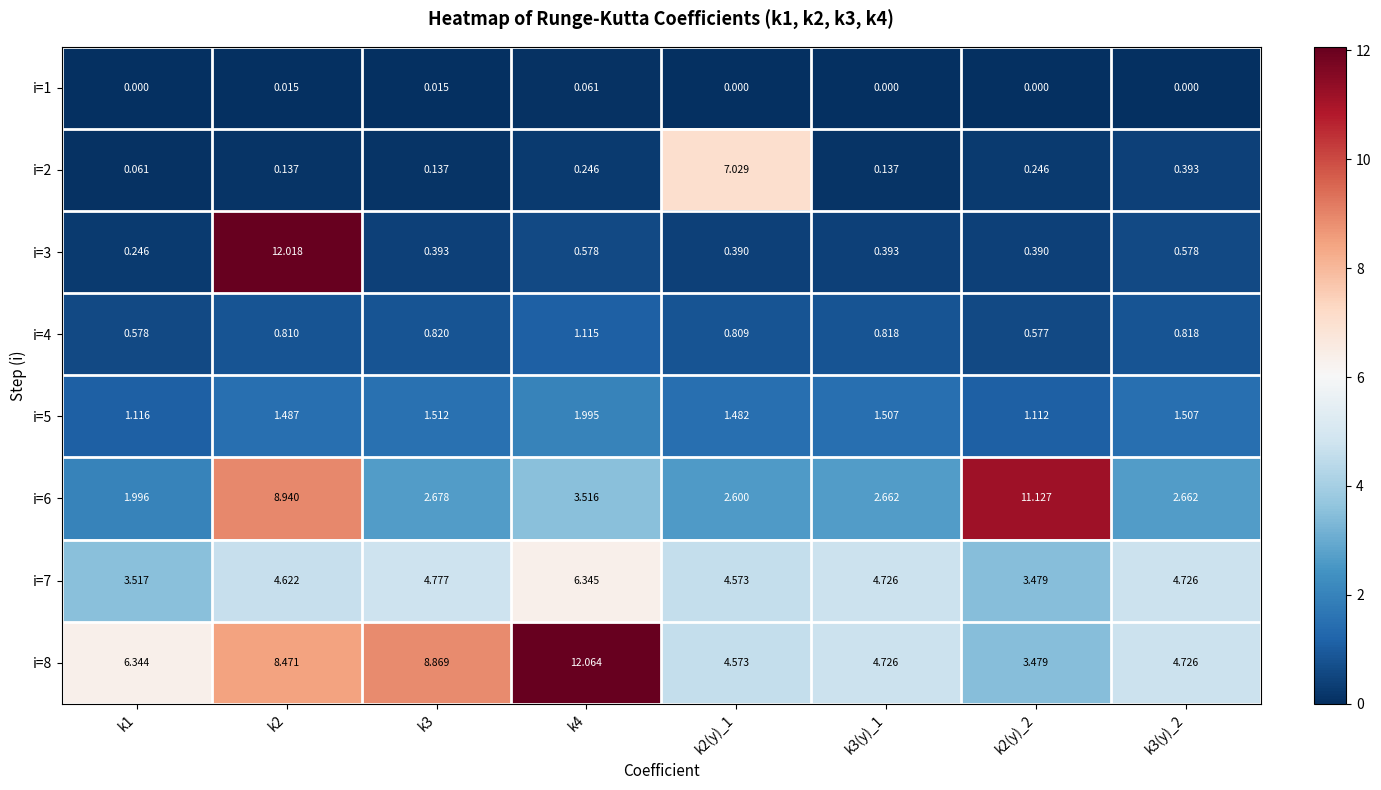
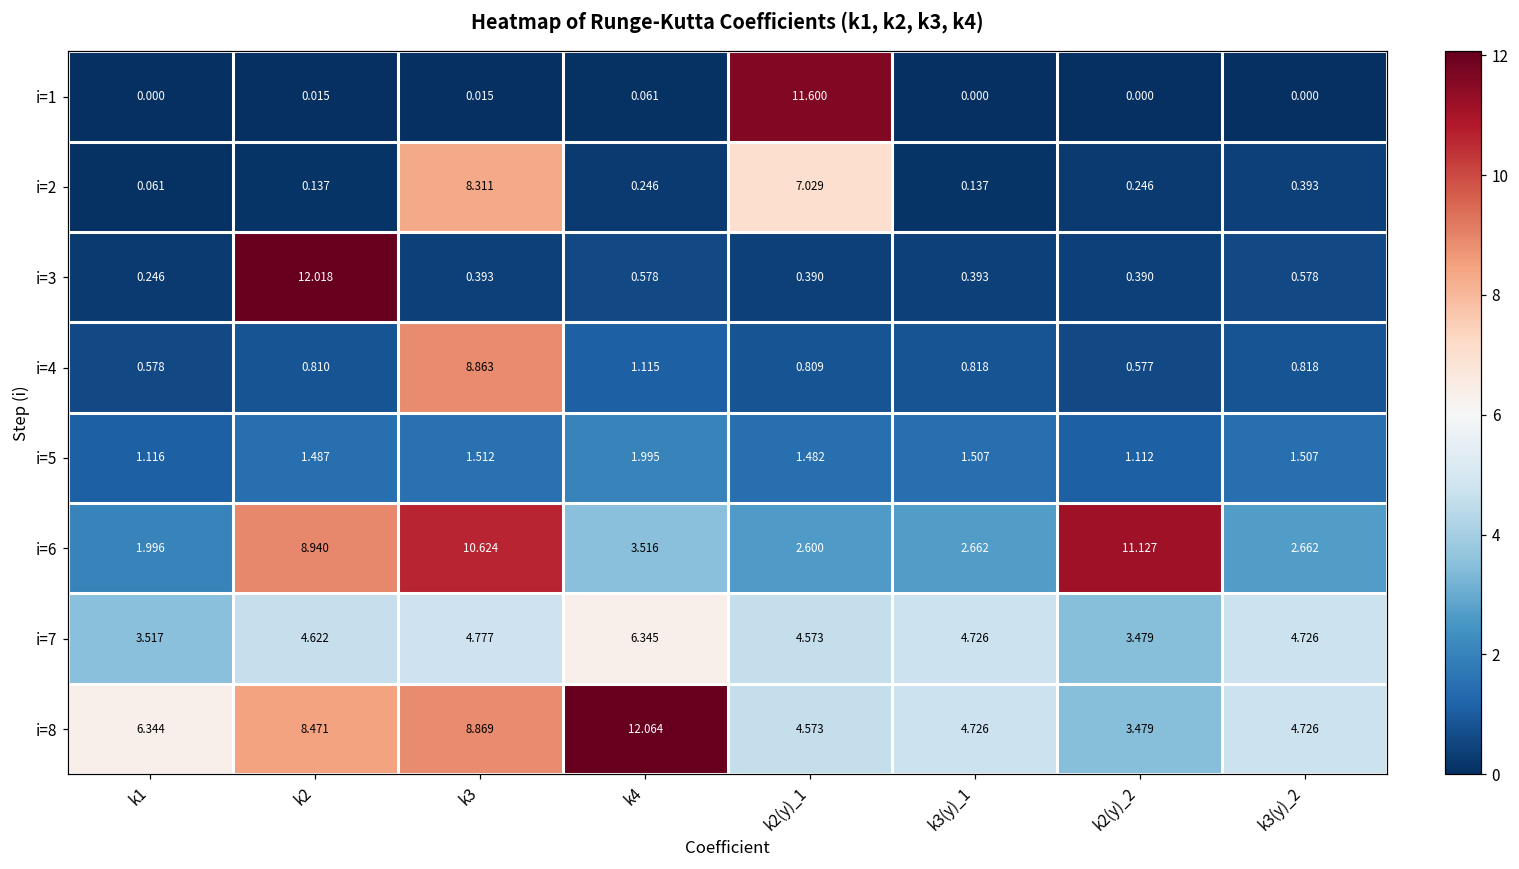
  {
    "i=1": {
      "k1": 0.000,
      "k2": 0.015,
      "k3": 0.015,
      "k4": 0.061,
-     "k2(y)_1": 0.000,
+     "k2(y)_1": 11.600,
      "k3(y)_1": 0.000,
      "k2(y)_2": 0.000,
      "k3(y)_2": 0.000
    },
    "i=2": {
      "k1": 0.061,
      "k2": 0.137,
-     "k3": 0.137,
+     "k3": 8.311,
      "k4": 0.246,
      "k2(y)_1": 7.029,
      "k3(y)_1": 0.137,
      "k2(y)_2": 0.246,
      "k3(y)_2": 0.393
    },
    "i=3": {
      "k1": 0.246,
      "k2": 12.018,
      "k3": 0.393,
      "k4": 0.578,
      "k2(y)_1": 0.390,
      "k3(y)_1": 0.393,
      "k2(y)_2": 0.390,
      "k3(y)_2": 0.578
    },
    "i=4": {
      "k1": 0.578,
      "k2": 0.810,
-     "k3": 0.820,
+     "k3": 8.863,
      "k4": 1.115,
      "k2(y)_1": 0.809,
      "k3(y)_1": 0.818,
      "k2(y)_2": 0.577,
      "k3(y)_2": 0.818
    },
    "i=5": {
      "k1": 1.116,
      "k2": 1.487,
      "k3": 1.512,
      "k4": 1.995,
      "k2(y)_1": 1.482,
      "k3(y)_1": 1.507,
      "k2(y)_2": 1.112,
      "k3(y)_2": 1.507
    },
    "i=6": {
      "k1": 1.996,
      "k2": 8.940,
-     "k3": 2.678,
+     "k3": 10.624,
      "k4": 3.516,
      "k2(y)_1": 2.600,
      "k3(y)_1": 2.662,
      "k2(y)_2": 11.127,
      "k3(y)_2": 2.662
    },
    "i=7": {
      "k1": 3.517,
      "k2": 4.622,
      "k3": 4.777,
      "k4": 6.345,
      "k2(y)_1": 4.573,
      "k3(y)_1": 4.726,
      "k2(y)_2": 3.479,
      "k3(y)_2": 4.726
    },
    "i=8": {
      "k1": 6.344,
      "k2": 8.471,
      "k3": 8.869,
      "k4": 12.064,
      "k2(y)_1": 4.573,
      "k3(y)_1": 4.726,
      "k2(y)_2": 3.479,
      "k3(y)_2": 4.726
    }
  }
